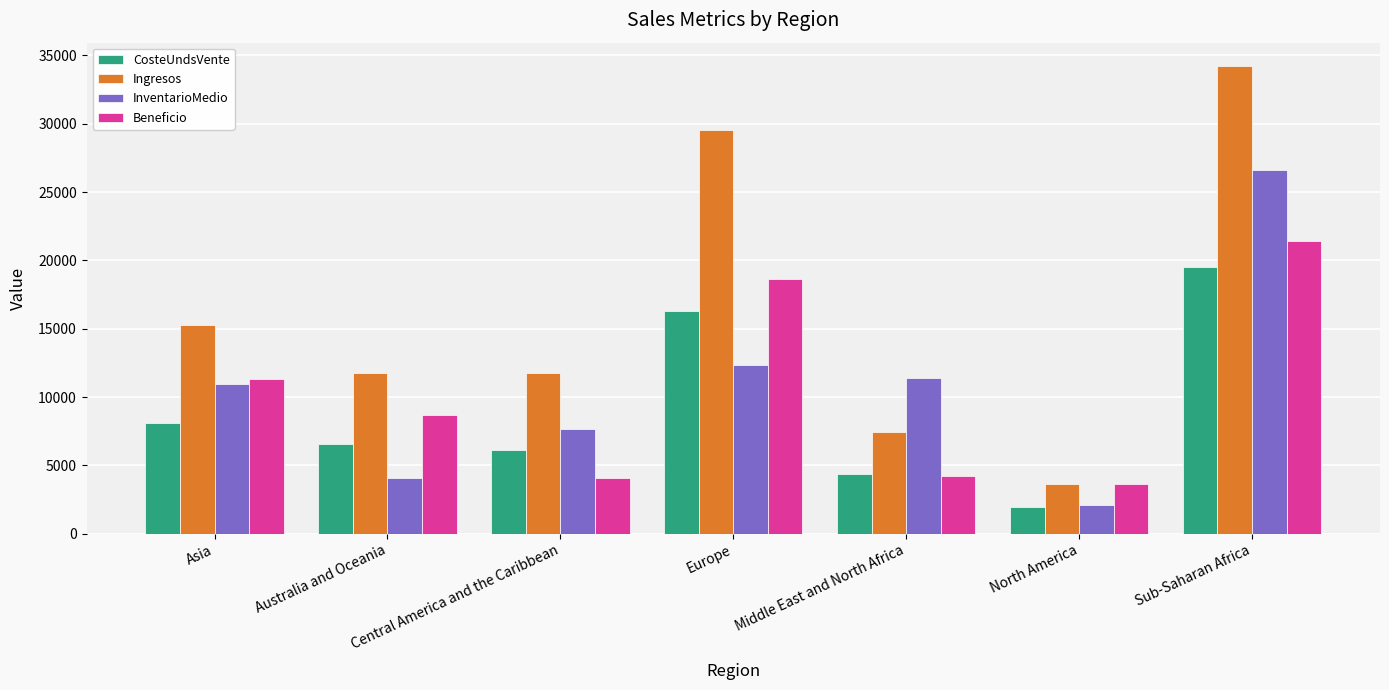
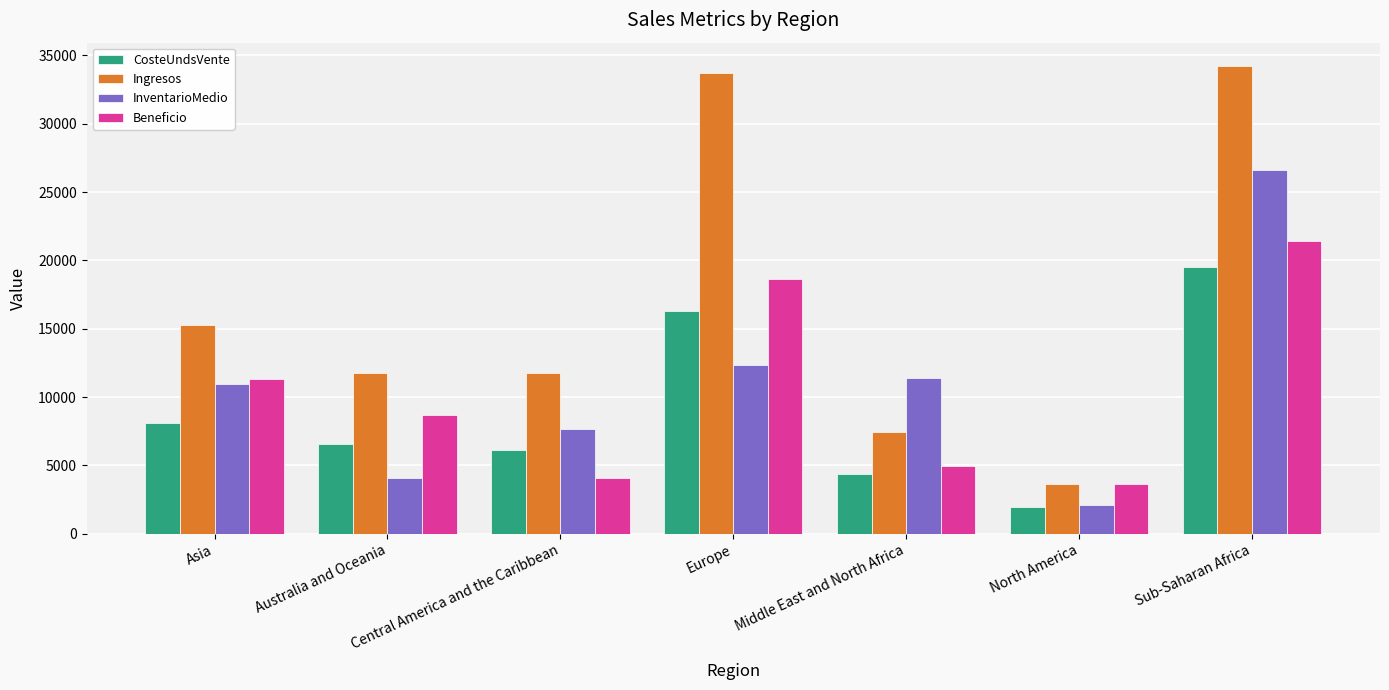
  {
    "CosteUndsVente": {
      "Asia": 8100,
      "Australia and Oceania": 6600,
      "Central America and the Caribbean": 6200,
      "Europe": 16300,
      "Middle East and North Africa": 4400,
      "North America": 2000,
      "Sub-Saharan Africa": 19600
    },
    "Ingresos": {
      "Asia": 15200,
      "Australia and Oceania": 11800,
      "Central America and the Caribbean": 11800,
-     "Europe": 29600,
+     "Europe": 33700,
      "Middle East and North Africa": 7400,
      "North America": 3700,
      "Sub-Saharan Africa": 34200
    },
    "InventarioMedio": {
      "Asia": 11000,
      "Australia and Oceania": 4000,
      "Central America and the Caribbean": 7700,
      "Europe": 12400,
      "Middle East and North Africa": 11400,
      "North America": 2100,
      "Sub-Saharan Africa": 26600
    },
    "Beneficio": {
      "Asia": 11300,
      "Australia and Oceania": 8700,
      "Central America and the Caribbean": 4100,
      "Europe": 18600,
-     "Middle East and North Africa": 4200,
+     "Middle East and North Africa": 4900,
      "North America": 3600,
      "Sub-Saharan Africa": 21400
    }
  }
